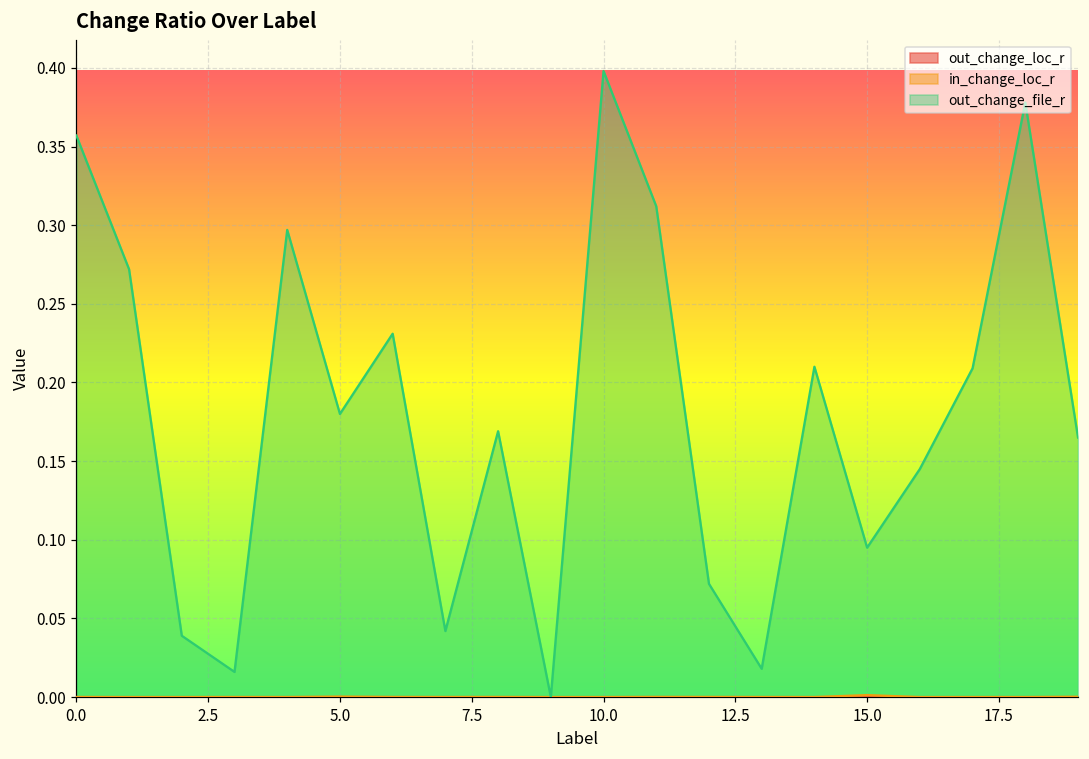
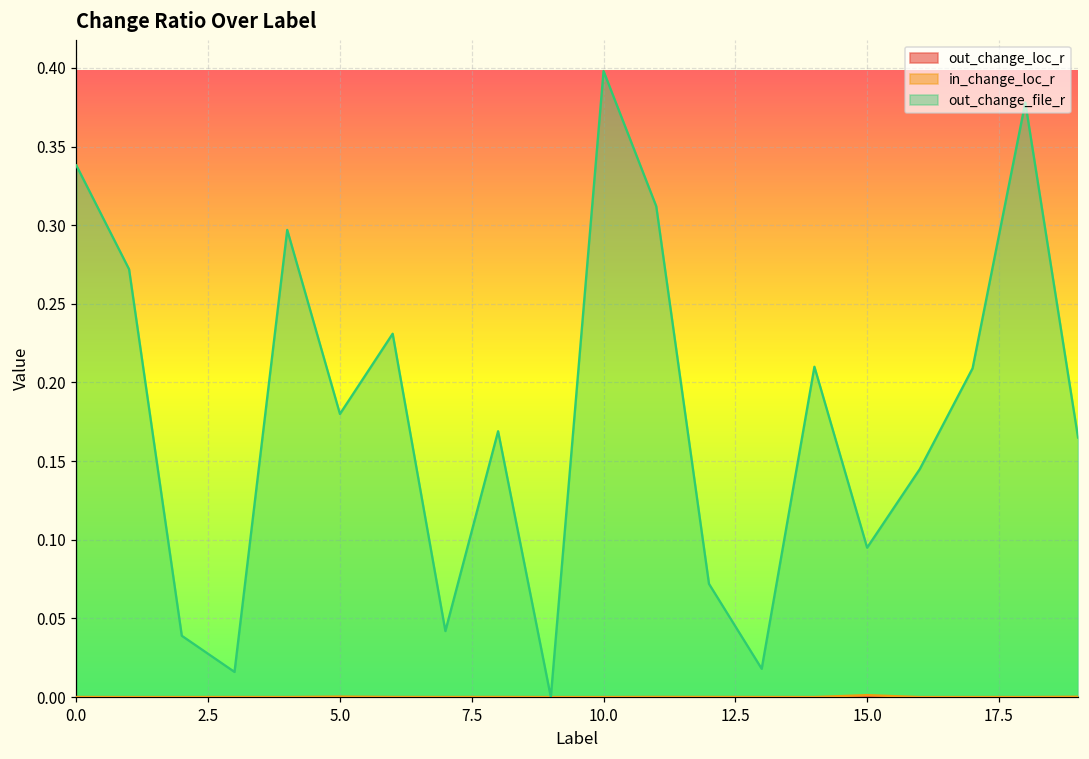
  {
    "out_change_file_r": {
-     "0.0": 0.357,
+     "0.0": 0.338,
      "5.0": 0.180,
      "10.0": 0.398,
      "15.0": 0.095
    }
  }
